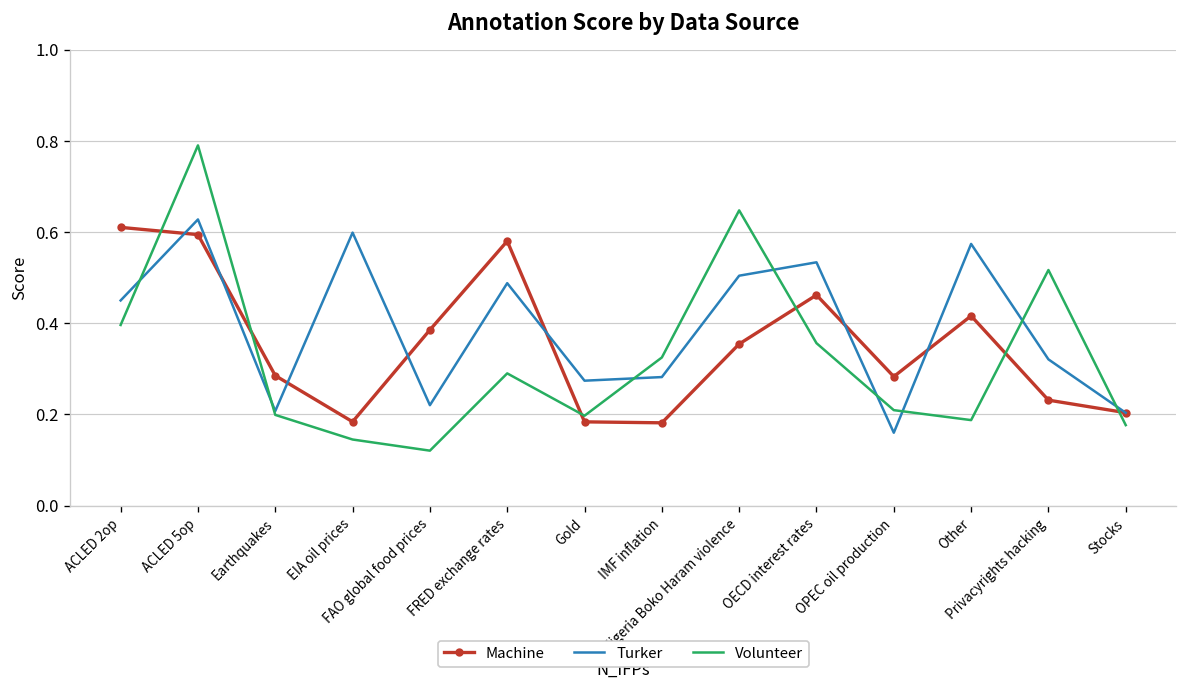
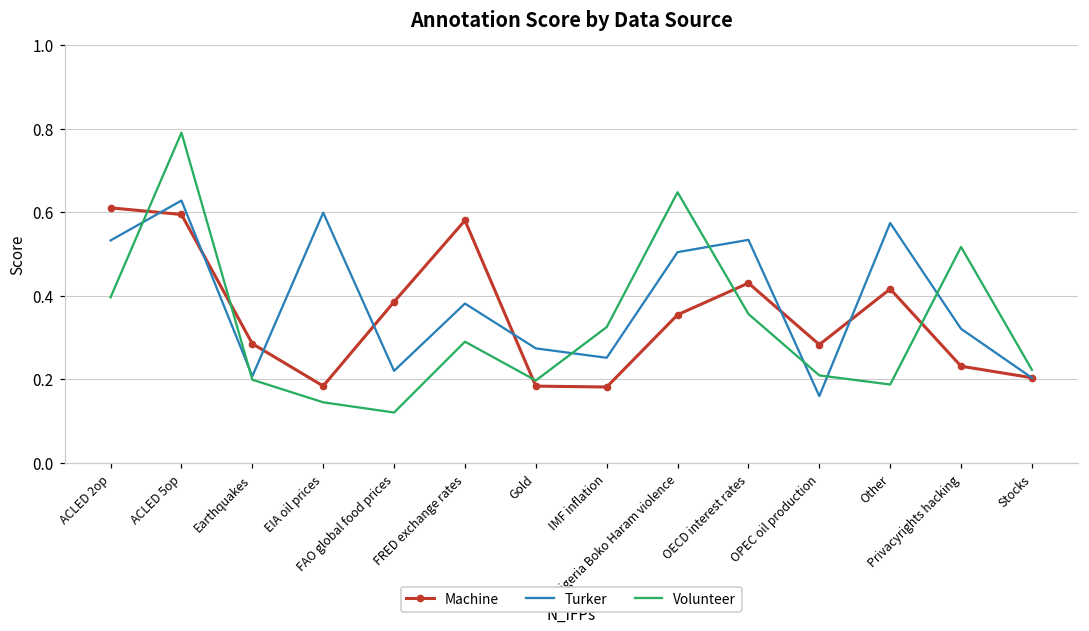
  {
    "Machine": {
      "ACLED 2op": 0.61,
      "ACLED 5op": 0.59,
      "Earthquakes": 0.29,
      "EIA oil prices": 0.18,
      "FAO global food prices": 0.39,
      "FRED exchange rates": 0.58,
      "Gold": 0.18,
      "IMF inflation": 0.18,
      "Nigeria Boko Haram violence": 0.35,
-     "OECD interest rates": 0.46,
+     "OECD interest rates": 0.43,
      "OPEC oil production": 0.28,
      "Other": 0.42,
      "Privacyrights hacking": 0.23
    },
    "Turker": {
-     "ACLED 2op": 0.45,
+     "ACLED 2op": 0.53,
      "ACLED 5op": 0.63,
      "Earthquakes": 0.21,
      "EIA oil prices": 0.60,
      "FAO global food prices": 0.22,
-     "FRED exchange rates": 0.49,
+     "FRED exchange rates": 0.38,
      "Gold": 0.27,
-     "IMF inflation": 0.28,
+     "IMF inflation": 0.25,
      "Nigeria Boko Haram violence": 0.50,
      "OECD interest rates": 0.53,
      "OPEC oil production": 0.16,
      "Other": 0.57,
      "Privacyrights hacking": 0.32
    },
    "Volunteer": {
      "ACLED 2op": 0.40,
      "ACLED 5op": 0.79,
      "Earthquakes": 0.20,
      "EIA oil prices": 0.14,
      "FAO global food prices": 0.12,
      "FRED exchange rates": 0.29,
      "Gold": 0.20,
      "IMF inflation": 0.33,
      "Nigeria Boko Haram violence": 0.65,
      "OECD interest rates": 0.36,
      "OPEC oil production": 0.21,
      "Other": 0.19,
      "Privacyrights hacking": 0.52,
-     "Stocks": 0.18
+     "Stocks": 0.22
    }
  }
